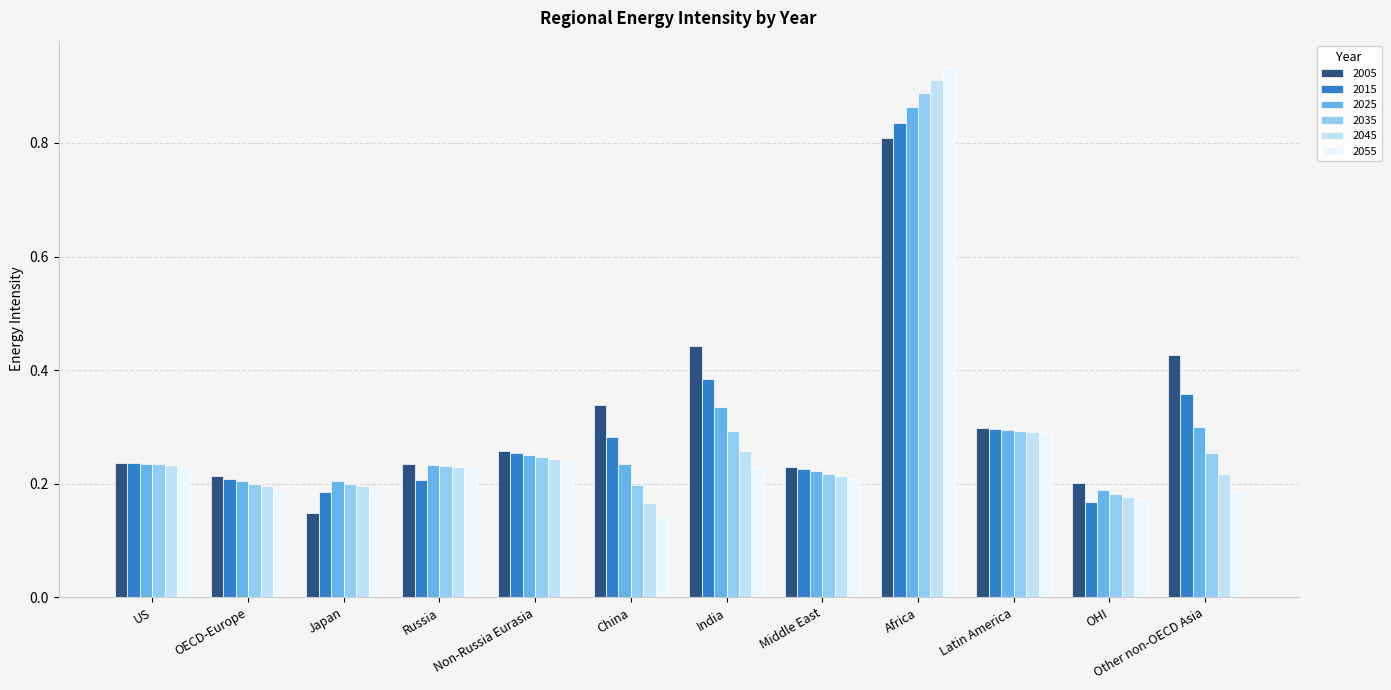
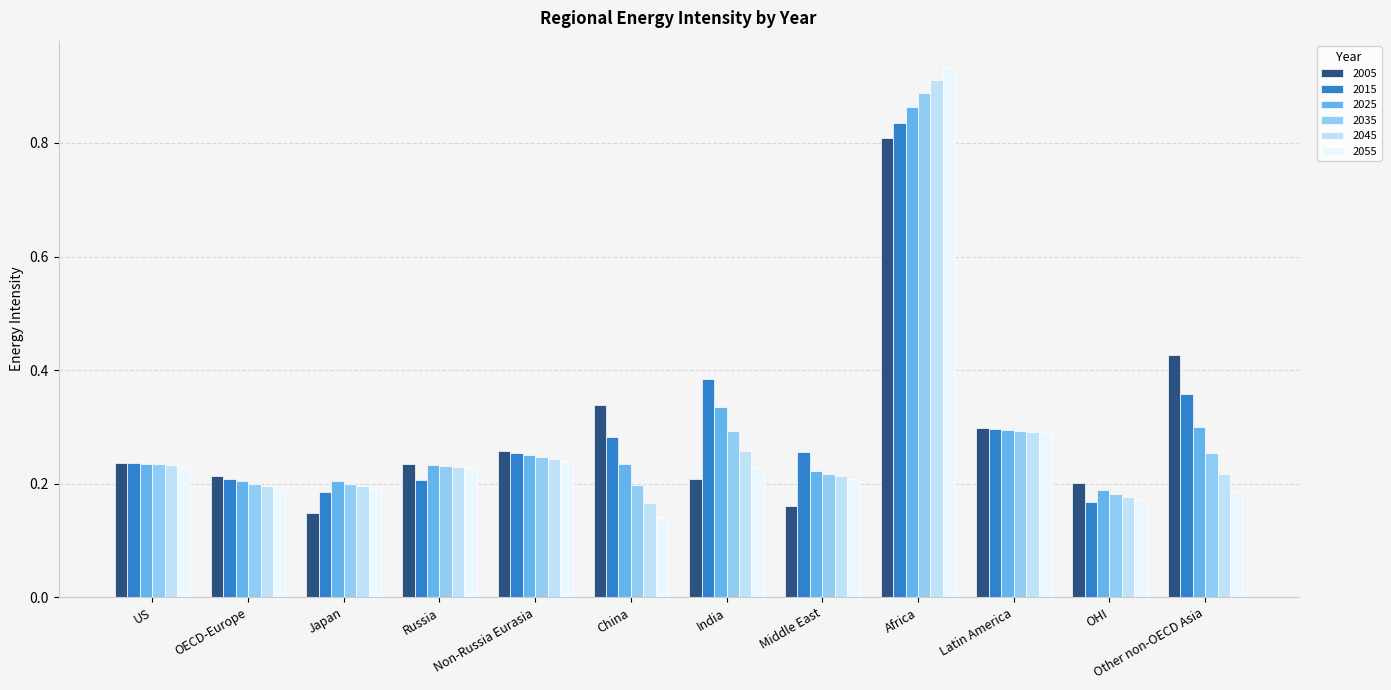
  {
    "2005": {
      "US": 0.24,
      "OECD-Europe": 0.21,
      "Japan": 0.15,
      "Russia": 0.24,
      "Non-Russia Eurasia": 0.26,
      "China": 0.34,
-     "India": 0.44,
-     "Middle East": 0.23,
+     "India": 0.21,
+     "Middle East": 0.16,
      "Africa": 0.81,
      "Latin America": 0.30,
      "OHI": 0.20,
      "Other non-OECD Asia": 0.43
    },
    "2015": {
      "US": 0.24,
      "OECD-Europe": 0.21,
      "Japan": 0.19,
      "Russia": 0.21,
      "Non-Russia Eurasia": 0.25,
      "China": 0.28,
      "India": 0.38,
-     "Middle East": 0.23,
+     "Middle East": 0.26,
      "Africa": 0.84,
      "Latin America": 0.30,
      "OHI": 0.17,
      "Other non-OECD Asia": 0.36
    }
  }
